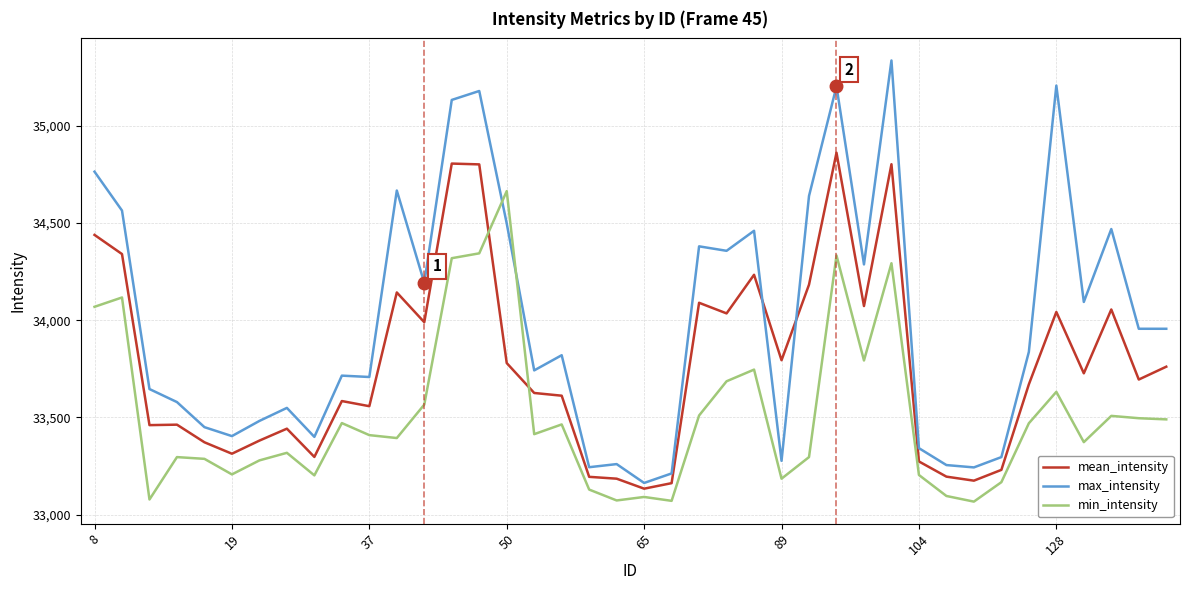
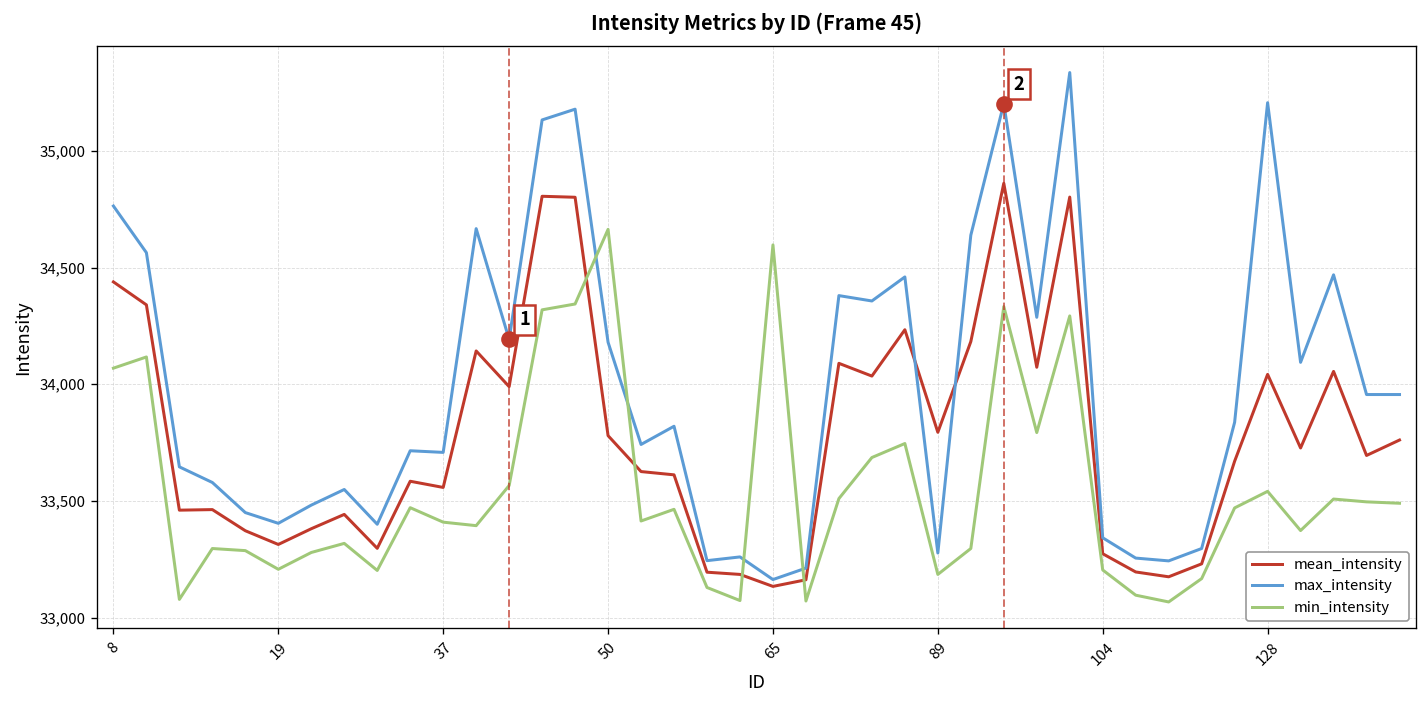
  {
    "max_intensity": {
-     "50": "34,500",
+     "50": "34,180",
      "65": "33,160",
      "89": "33,280",
      "104": "33,340",
      "128": "35,210"
    },
    "min_intensity": {
      "50": "34,660",
-     "65": "33,090",
+     "65": "34,600",
      "89": "33,190",
      "104": "33,200",
-     "128": "33,630"
+     "128": "33,540"
    }
  }
